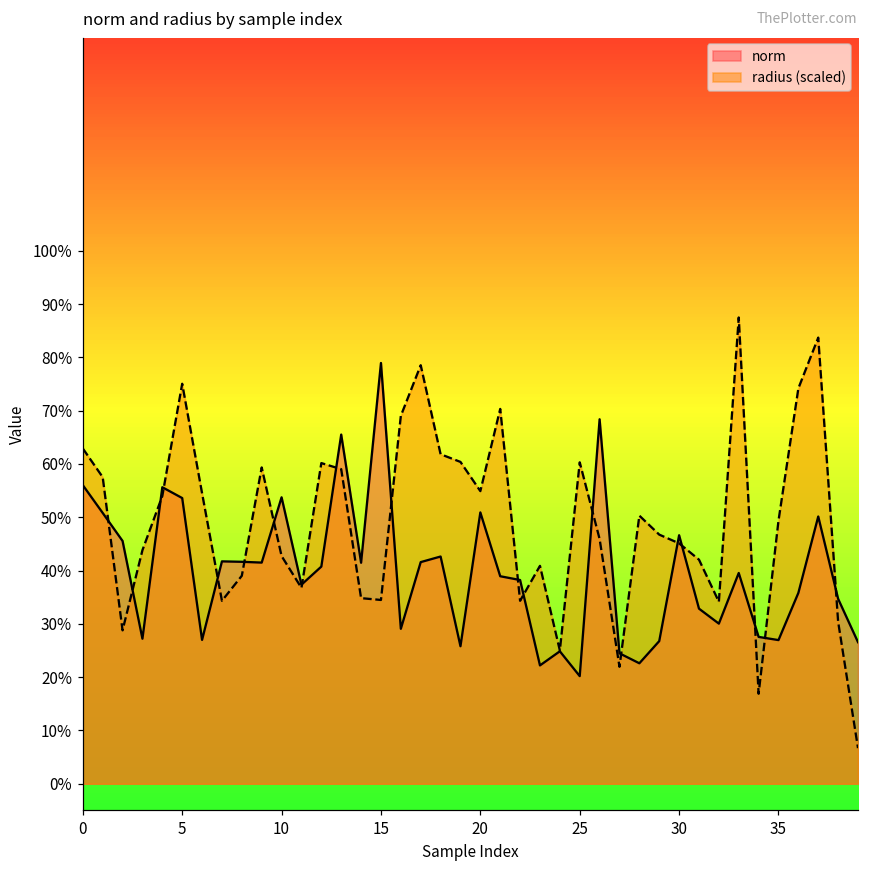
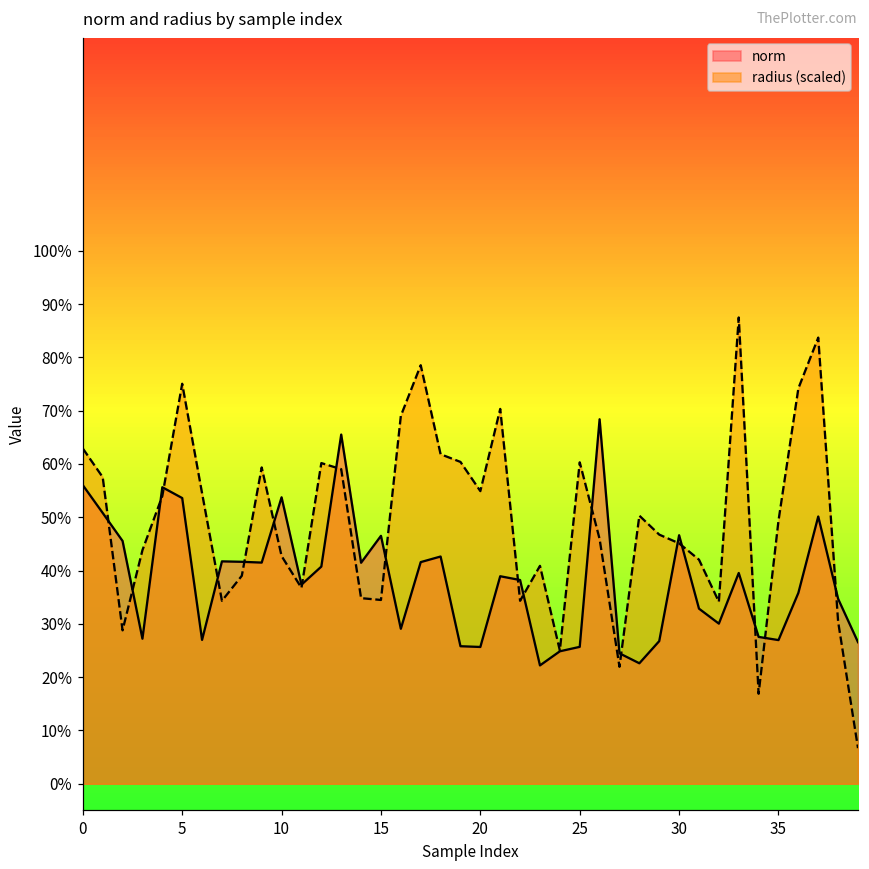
  {
    "norm": {
      "0": "56%",
      "5": "54%",
      "10": "54%",
-     "15": "79%",
-     "20": "51%",
-     "25": "20%",
+     "15": "47%",
+     "20": "26%",
+     "25": "26%",
      "30": "47%",
      "35": "27%"
    },
    "radius (scaled)": {
      "0": "63%",
      "5": "75%",
      "10": "43%",
      "15": "34%",
      "20": "55%",
      "25": "60%",
      "30": "45%",
      "35": "49%"
    }
  }
